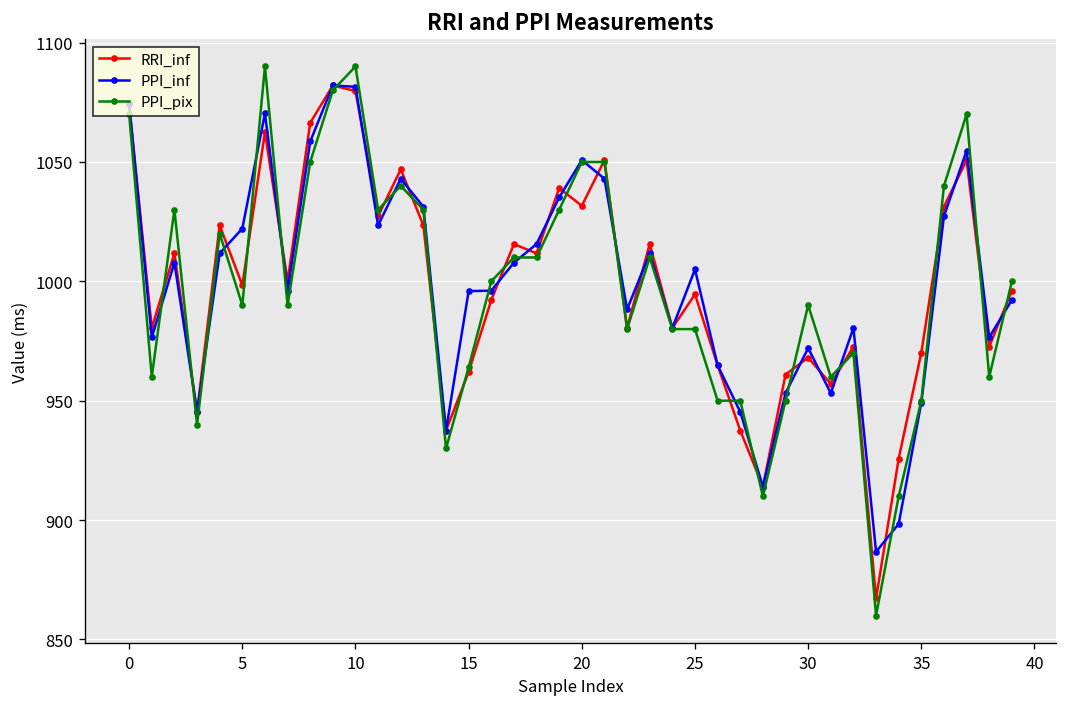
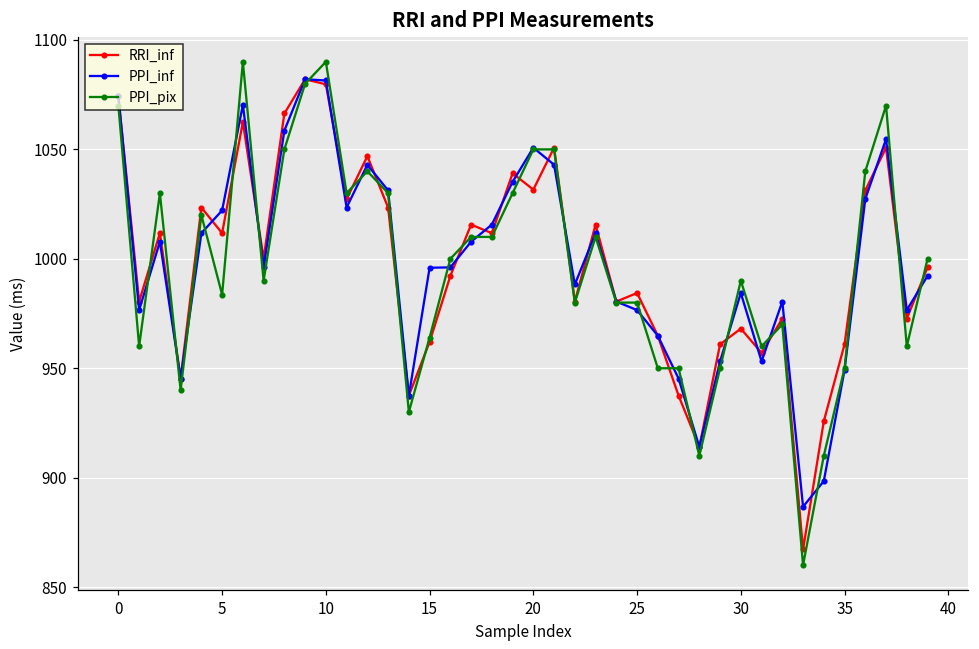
  {
    "RRI_inf": {
-     "5": 998,
+     "5": 1012,
      "10": 1080,
      "15": 962,
      "20": 1032,
-     "25": 995,
+     "25": 984,
      "30": 968,
-     "35": 970
+     "35": 961
    },
    "PPI_inf": {
      "5": 1022,
      "10": 1081,
      "15": 996,
-     "25": 1005,
-     "30": 972
+     "25": 977,
+     "30": 984
    },
    "PPI_pix": {
-     "5": 990,
+     "5": 984,
      "10": 1090,
      "15": 964,
      "25": 980,
      "30": 990
    }
  }
